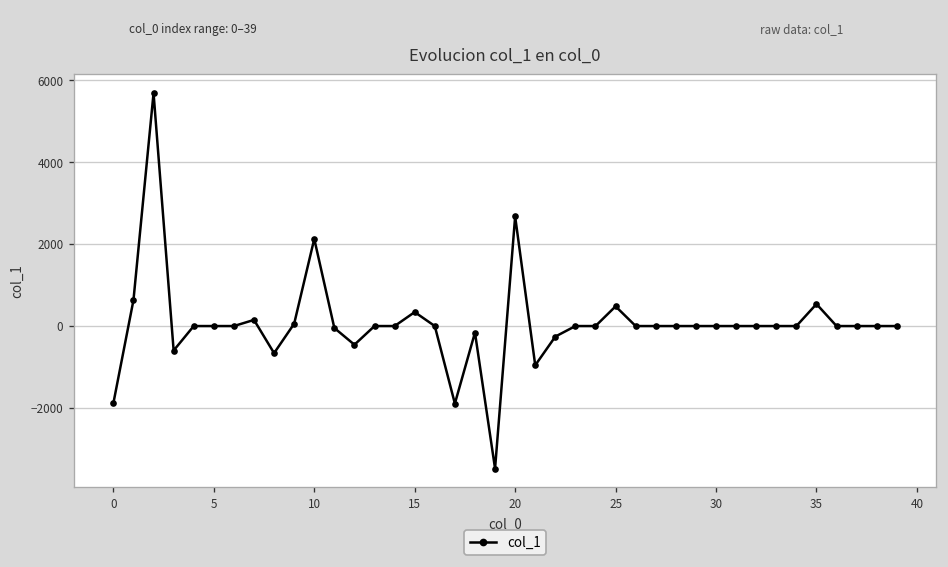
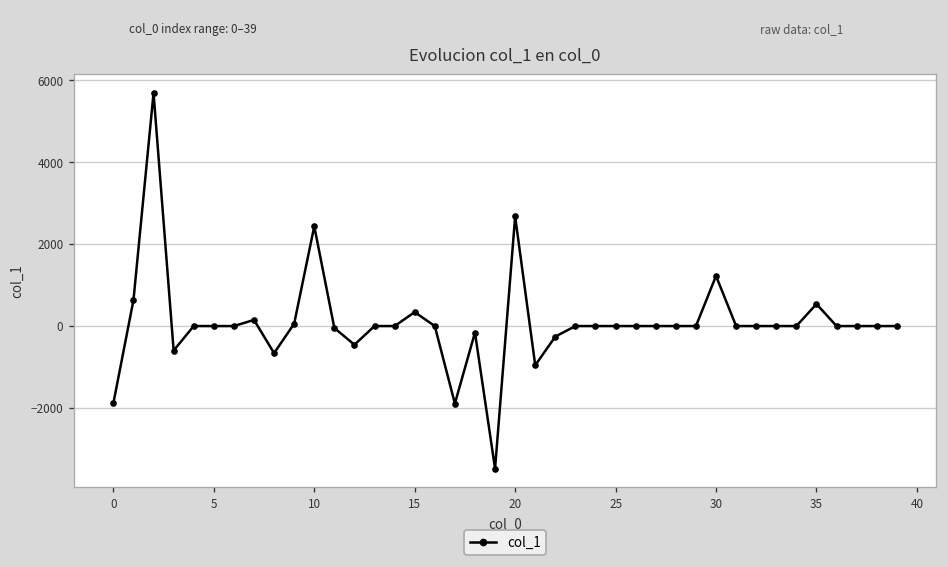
  {
    "0": -1900,
    "5": 0,
-   "10": 2100,
+   "10": 2400,
    "15": 300,
    "20": 2700,
-   "25": 500,
-   "30": 0,
+   "25": 0,
+   "30": 1200,
    "35": 500
  }
